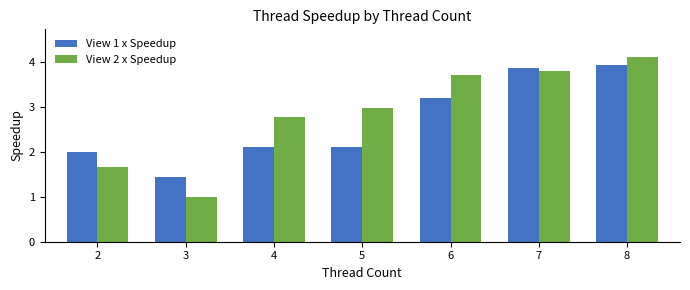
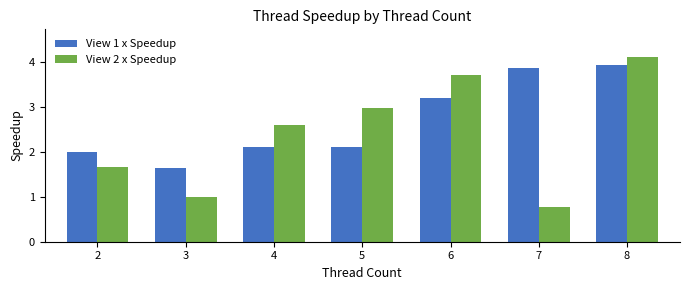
  {
    "View 1 x Speedup": {
      "2": 2.0,
-     "3": 1.4,
+     "3": 1.6,
      "4": 2.1,
      "5": 2.1,
      "6": 3.2,
      "7": 3.9,
      "8": 3.9
    },
    "View 2 x Speedup": {
      "2": 1.7,
      "3": 1.0,
-     "4": 2.8,
+     "4": 2.6,
      "5": 3.0,
      "6": 3.7,
-     "7": 3.8,
+     "7": 0.8,
      "8": 4.1
    }
  }
